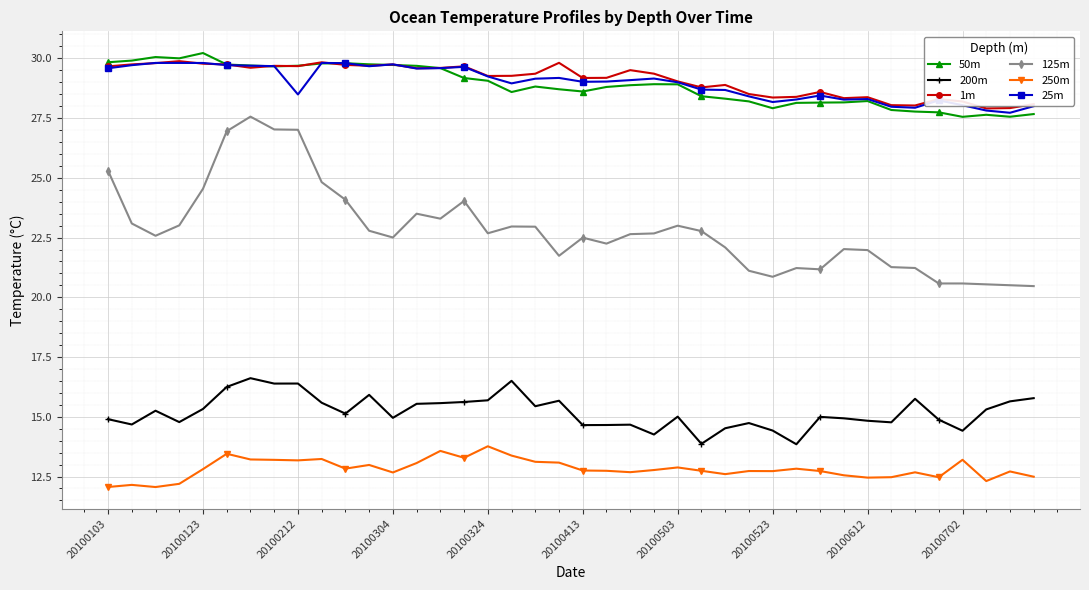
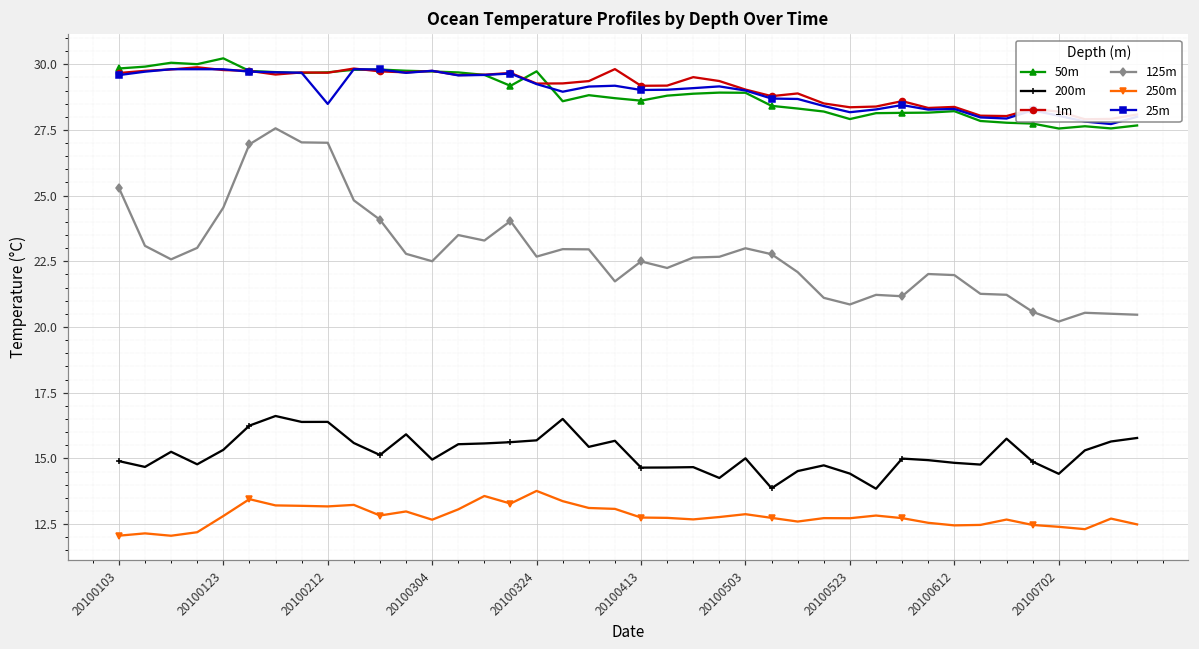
  {
    "50m": {
      "20100103": 29.8,
      "20100123": 30.2,
-     "20100324": 29.1,
+     "20100324": 29.7,
      "20100413": 28.6,
      "20100523": 27.9,
      "20100702": 27.6
    },
    "200m": {
      "20100103": 14.9,
      "20100123": 15.3,
      "20100212": 16.4,
      "20100304": 15.0,
      "20100324": 15.7,
      "20100413": 14.7,
      "20100503": 15.0,
      "20100523": 14.4,
      "20100612": 14.8,
      "20100702": 14.4
    },
    "1m": {
      "20100413": 29.2,
      "20100523": 28.4
    },
    "125m": {
      "20100103": 25.3,
      "20100123": 24.5,
      "20100212": 27.0,
      "20100304": 22.5,
      "20100324": 22.7,
      "20100413": 22.5,
      "20100503": 23.0,
      "20100523": 20.9,
      "20100612": 22.0,
-     "20100702": 20.6
+     "20100702": 20.2
    },
    "250m": {
      "20100103": 12.1,
      "20100123": 12.8,
      "20100212": 13.2,
      "20100304": 12.7,
      "20100324": 13.8,
      "20100413": 12.8,
      "20100503": 12.9,
      "20100523": 12.7,
      "20100612": 12.5,
-     "20100702": 13.2
+     "20100702": 12.4
    },
    "25m": {
      "20100212": 28.5,
      "20100413": 29.0,
      "20100523": 28.2
    }
  }
